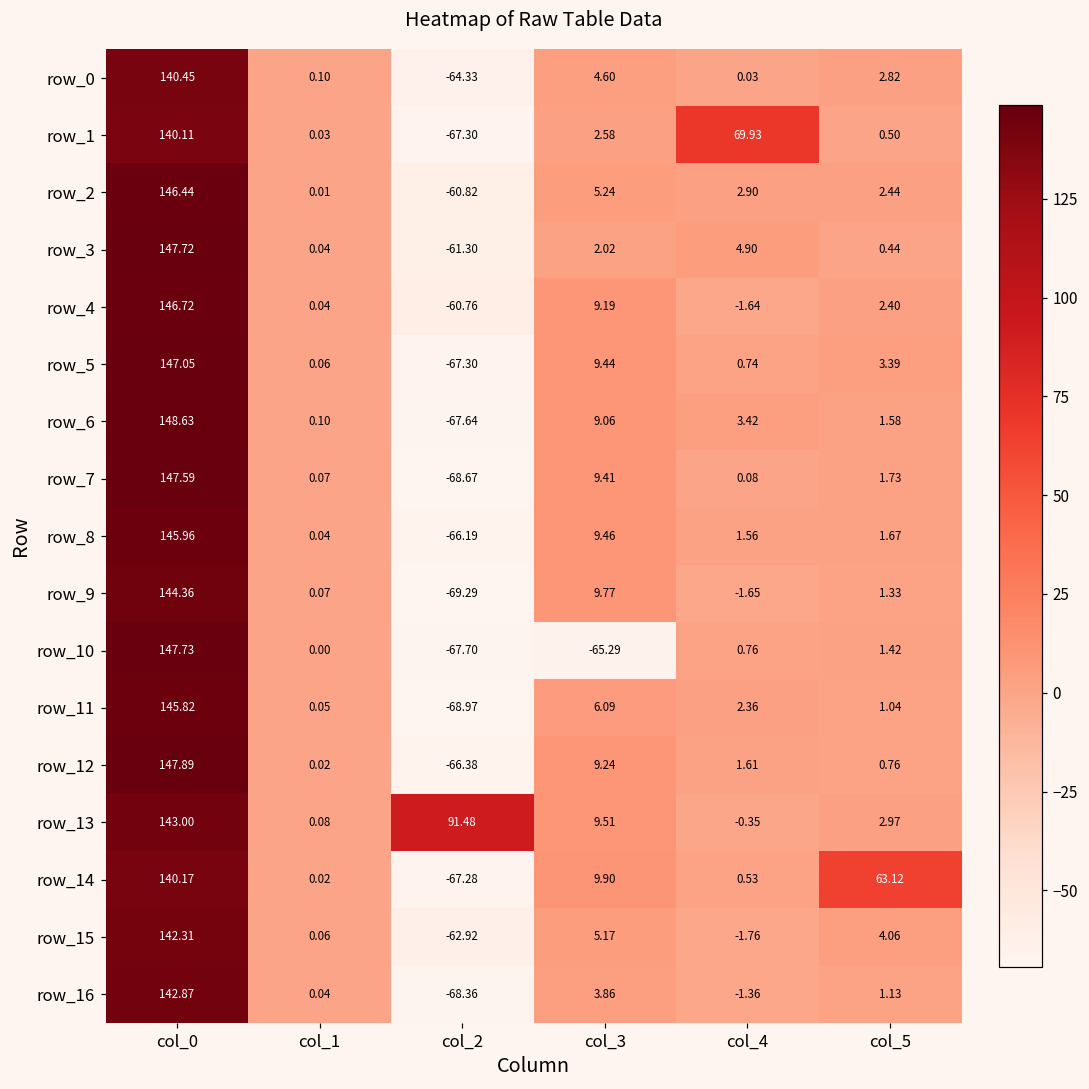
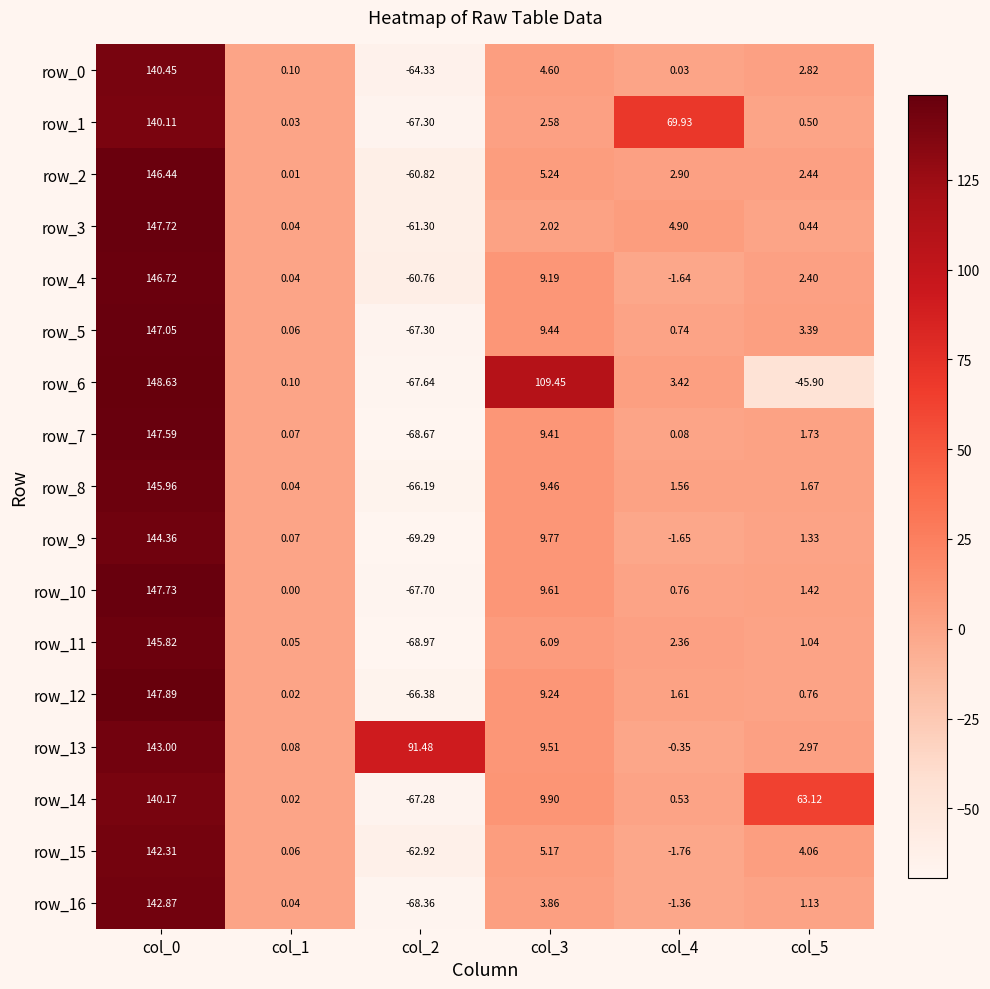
  {
    "row_0": {
      "col_0": 140.45,
      "col_1": 0.10,
      "col_2": -64.33,
      "col_3": 4.60,
      "col_4": 0.03,
      "col_5": 2.82
    },
    "row_1": {
      "col_0": 140.11,
      "col_1": 0.03,
      "col_2": -67.30,
      "col_3": 2.58,
      "col_4": 69.93,
      "col_5": 0.50
    },
    "row_2": {
      "col_0": 146.44,
      "col_1": 0.01,
      "col_2": -60.82,
      "col_3": 5.24,
      "col_4": 2.90,
      "col_5": 2.44
    },
    "row_3": {
      "col_0": 147.72,
      "col_1": 0.04,
      "col_2": -61.30,
      "col_3": 2.02,
      "col_4": 4.90,
      "col_5": 0.44
    },
    "row_4": {
      "col_0": 146.72,
      "col_1": 0.04,
      "col_2": -60.76,
      "col_3": 9.19,
      "col_4": -1.64,
      "col_5": 2.40
    },
    "row_5": {
      "col_0": 147.05,
      "col_1": 0.06,
      "col_2": -67.30,
      "col_3": 9.44,
      "col_4": 0.74,
      "col_5": 3.39
    },
    "row_6": {
      "col_0": 148.63,
      "col_1": 0.10,
      "col_2": -67.64,
-     "col_3": 9.06,
+     "col_3": 109.45,
      "col_4": 3.42,
-     "col_5": 1.58
+     "col_5": -45.90
    },
    "row_7": {
      "col_0": 147.59,
      "col_1": 0.07,
      "col_2": -68.67,
      "col_3": 9.41,
      "col_4": 0.08,
      "col_5": 1.73
    },
    "row_8": {
      "col_0": 145.96,
      "col_1": 0.04,
      "col_2": -66.19,
      "col_3": 9.46,
      "col_4": 1.56,
      "col_5": 1.67
    },
    "row_9": {
      "col_0": 144.36,
      "col_1": 0.07,
      "col_2": -69.29,
      "col_3": 9.77,
      "col_4": -1.65,
      "col_5": 1.33
    },
    "row_10": {
      "col_0": 147.73,
      "col_1": 0.00,
      "col_2": -67.70,
-     "col_3": -65.29,
+     "col_3": 9.61,
      "col_4": 0.76,
      "col_5": 1.42
    },
    "row_11": {
      "col_0": 145.82,
      "col_1": 0.05,
      "col_2": -68.97,
      "col_3": 6.09,
      "col_4": 2.36,
      "col_5": 1.04
    },
    "row_12": {
      "col_0": 147.89,
      "col_1": 0.02,
      "col_2": -66.38,
      "col_3": 9.24,
      "col_4": 1.61,
      "col_5": 0.76
    },
    "row_13": {
      "col_0": 143.00,
      "col_1": 0.08,
      "col_2": 91.48,
      "col_3": 9.51,
      "col_4": -0.35,
      "col_5": 2.97
    },
    "row_14": {
      "col_0": 140.17,
      "col_1": 0.02,
      "col_2": -67.28,
      "col_3": 9.90,
      "col_4": 0.53,
      "col_5": 63.12
    },
    "row_15": {
      "col_0": 142.31,
      "col_1": 0.06,
      "col_2": -62.92,
      "col_3": 5.17,
      "col_4": -1.76,
      "col_5": 4.06
    },
    "row_16": {
      "col_0": 142.87,
      "col_1": 0.04,
      "col_2": -68.36,
      "col_3": 3.86,
      "col_4": -1.36,
      "col_5": 1.13
    }
  }
